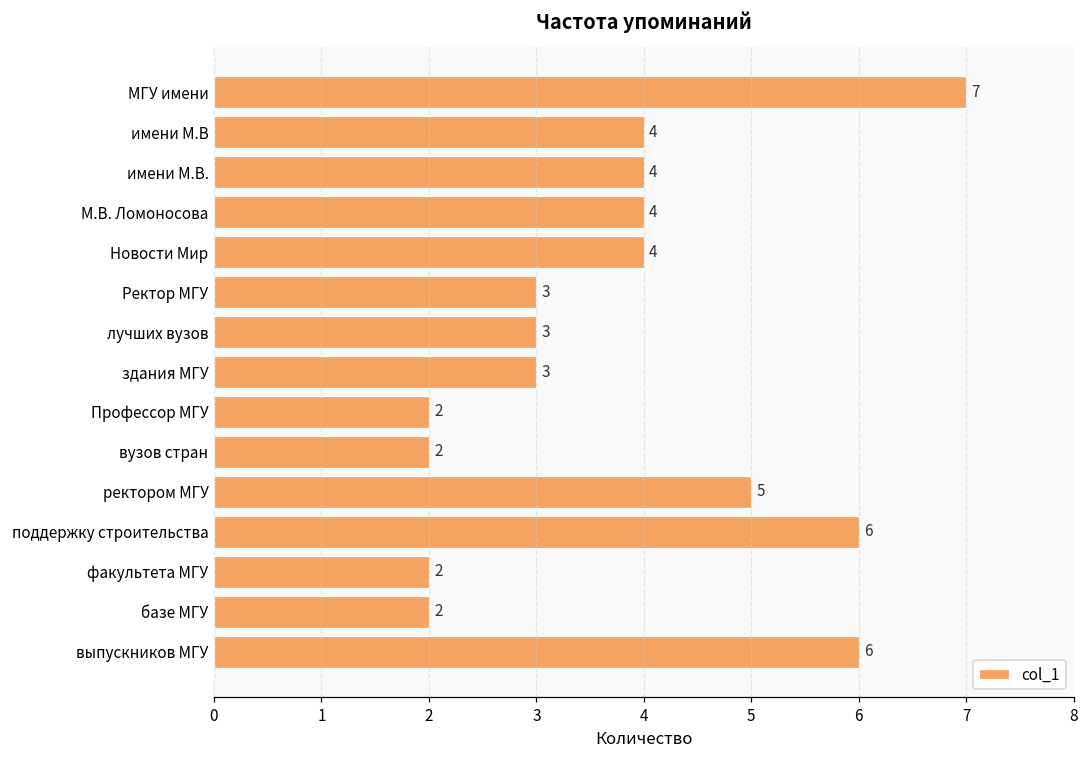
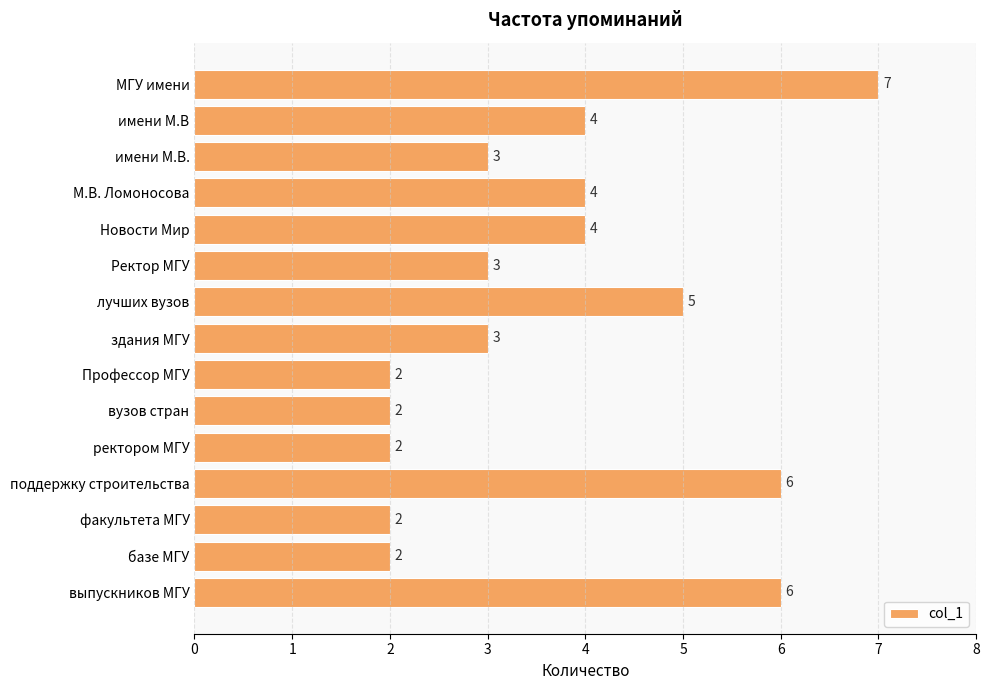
  {
    "МГУ имени": 7,
    "имени М.В": 4,
-   "имени М.В.": 4,
+   "имени М.В.": 3,
    "М.В. Ломоносова": 4,
    "Новости Мир": 4,
    "Ректор МГУ": 3,
-   "лучших вузов": 3,
+   "лучших вузов": 5,
    "здания МГУ": 3,
    "Профессор МГУ": 2,
    "вузов стран": 2,
-   "ректором МГУ": 5,
+   "ректором МГУ": 2,
    "поддержку строительства": 6,
    "факультета МГУ": 2,
    "базе МГУ": 2,
    "выпускников МГУ": 6
  }
